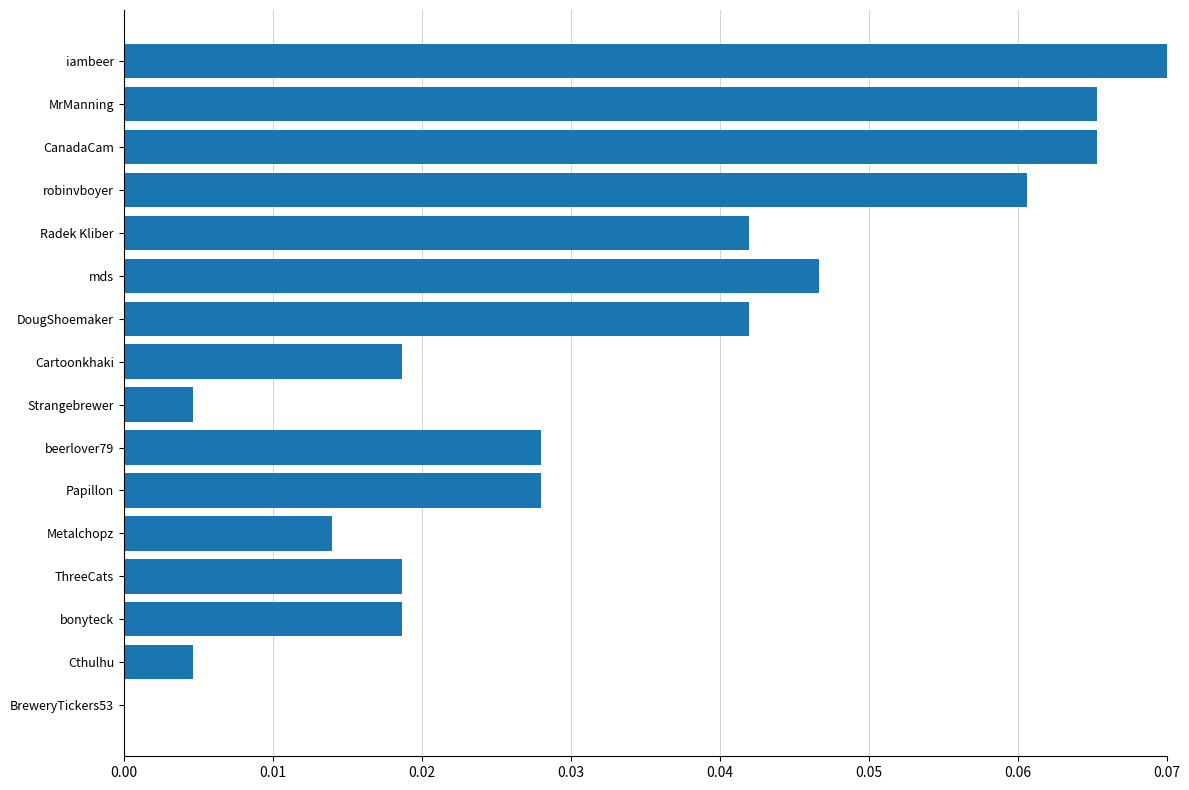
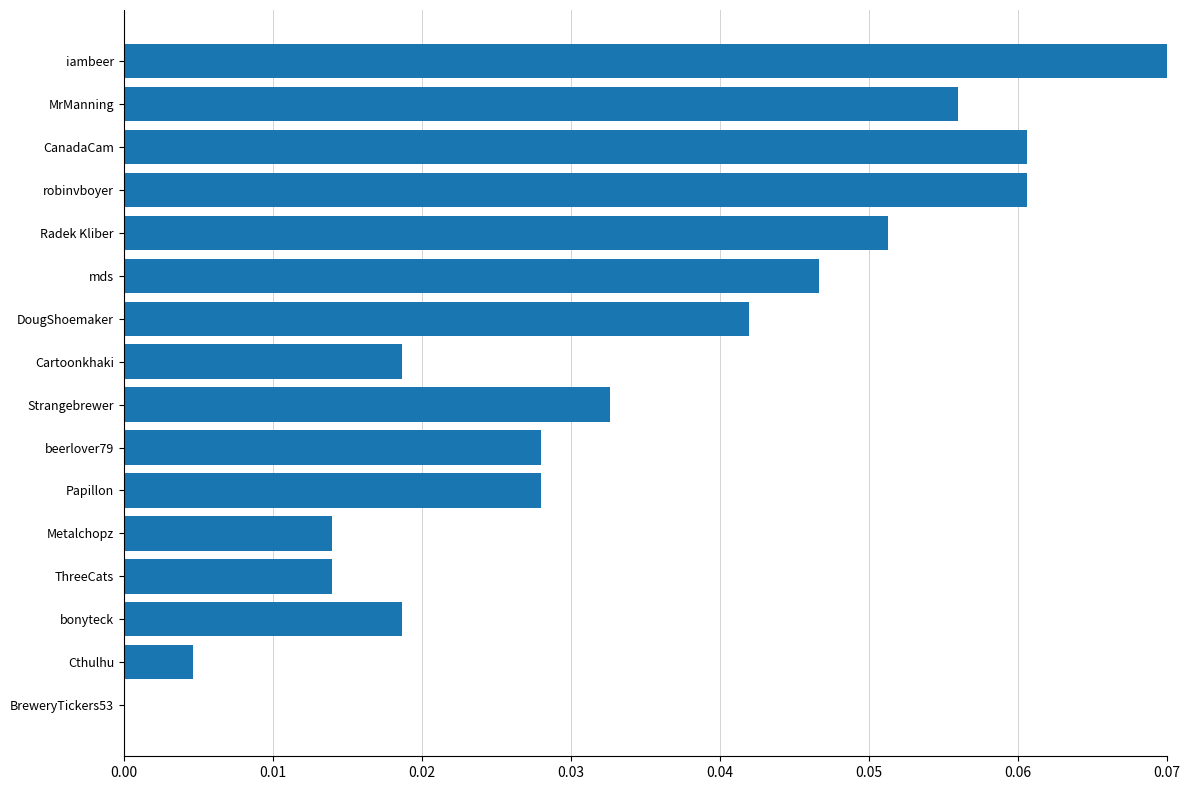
  {
    "iambeer": 0.0700,
-   "MrManning": 0.0653,
-   "CanadaCam": 0.0653,
+   "MrManning": 0.0560,
+   "CanadaCam": 0.0607,
    "robinvboyer": 0.0607,
-   "Radek Kliber": 0.0420,
+   "Radek Kliber": 0.0513,
    "mds": 0.0467,
    "DougShoemaker": 0.0420,
    "Cartoonkhaki": 0.0187,
-   "Strangebrewer": 0.0047,
+   "Strangebrewer": 0.0327,
    "beerlover79": 0.0280,
    "Papillon": 0.0280,
    "Metalchopz": 0.0140,
-   "ThreeCats": 0.0187,
+   "ThreeCats": 0.0140,
    "bonyteck": 0.0187,
    "Cthulhu": 0.0047,
    "BreweryTickers53": 0.0000
  }
